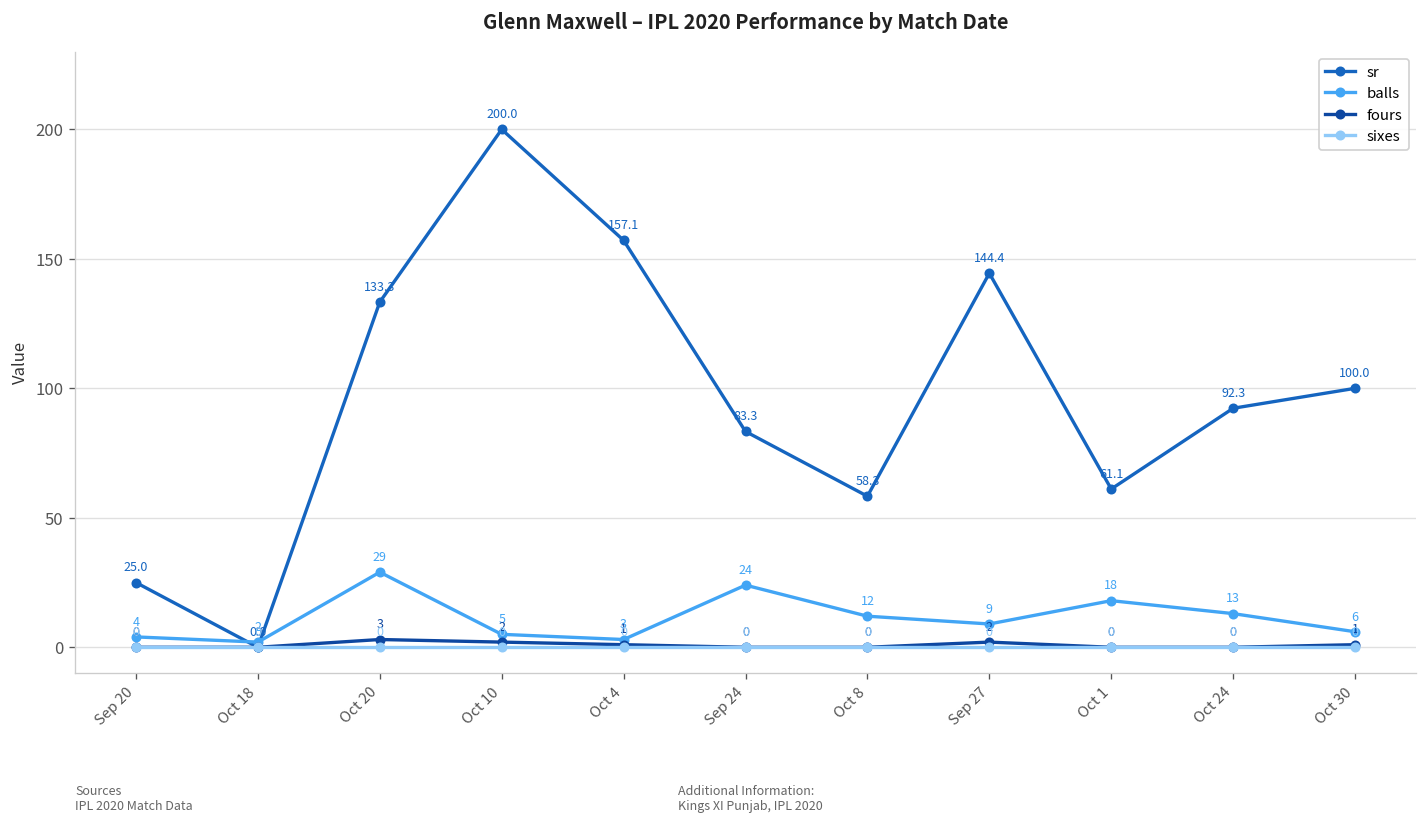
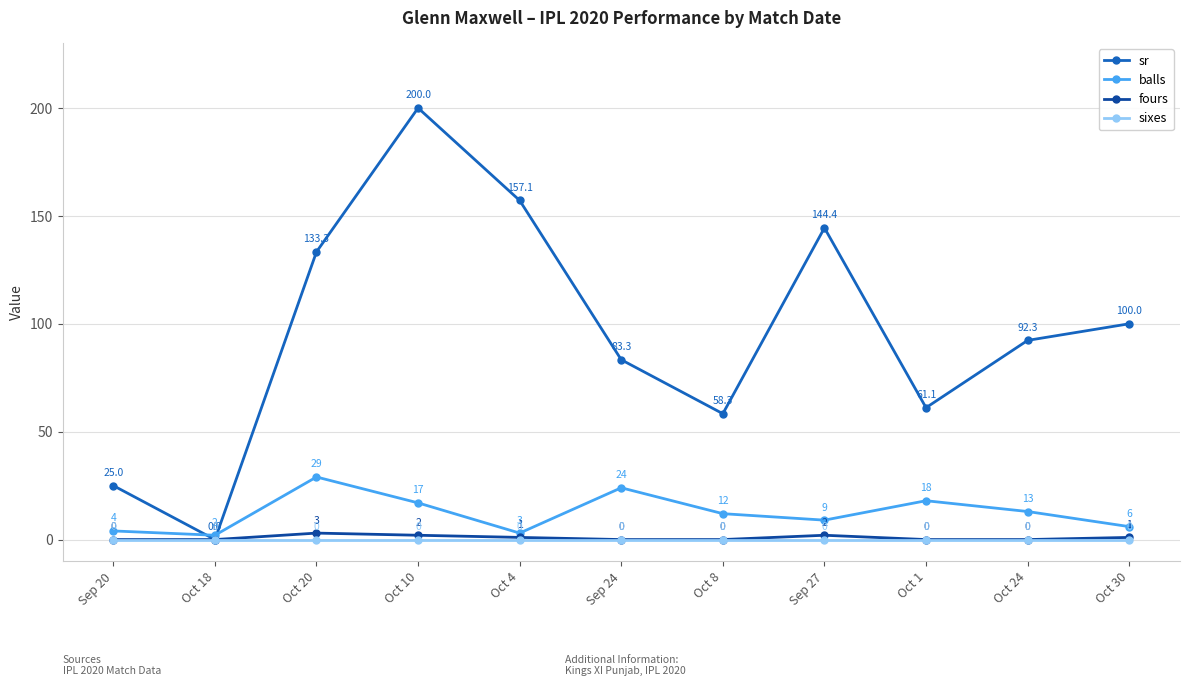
  {
    "balls": {
      "Sep 20": 4,
      "Oct 20": 29,
-     "Oct 10": 5,
+     "Oct 10": 17,
      "Sep 24": 24,
      "Oct 8": 12,
      "Sep 27": 9,
      "Oct 1": 18,
      "Oct 24": 13,
      "Oct 30": 6
    }
  }
